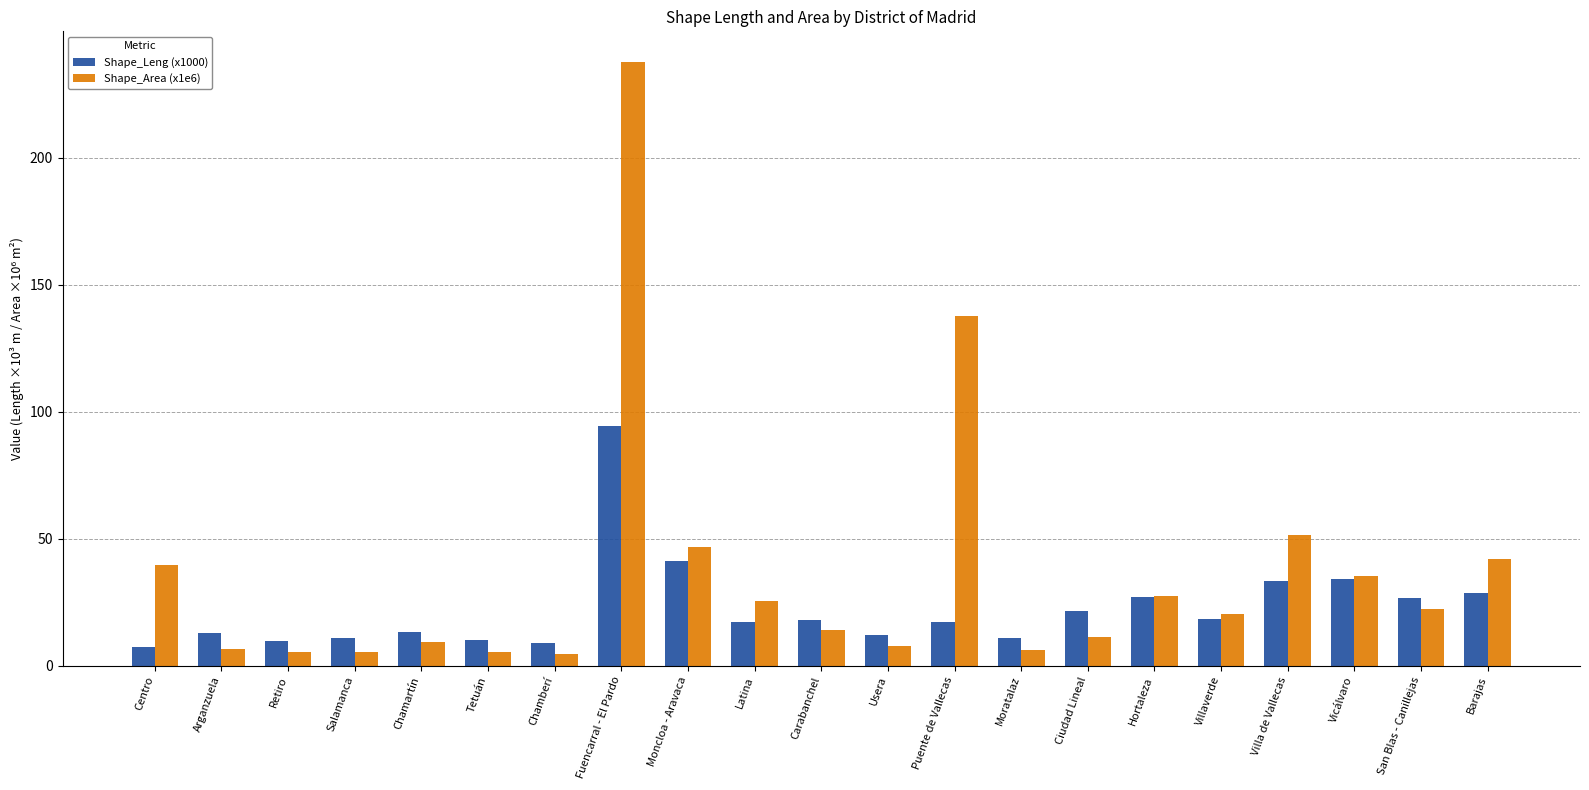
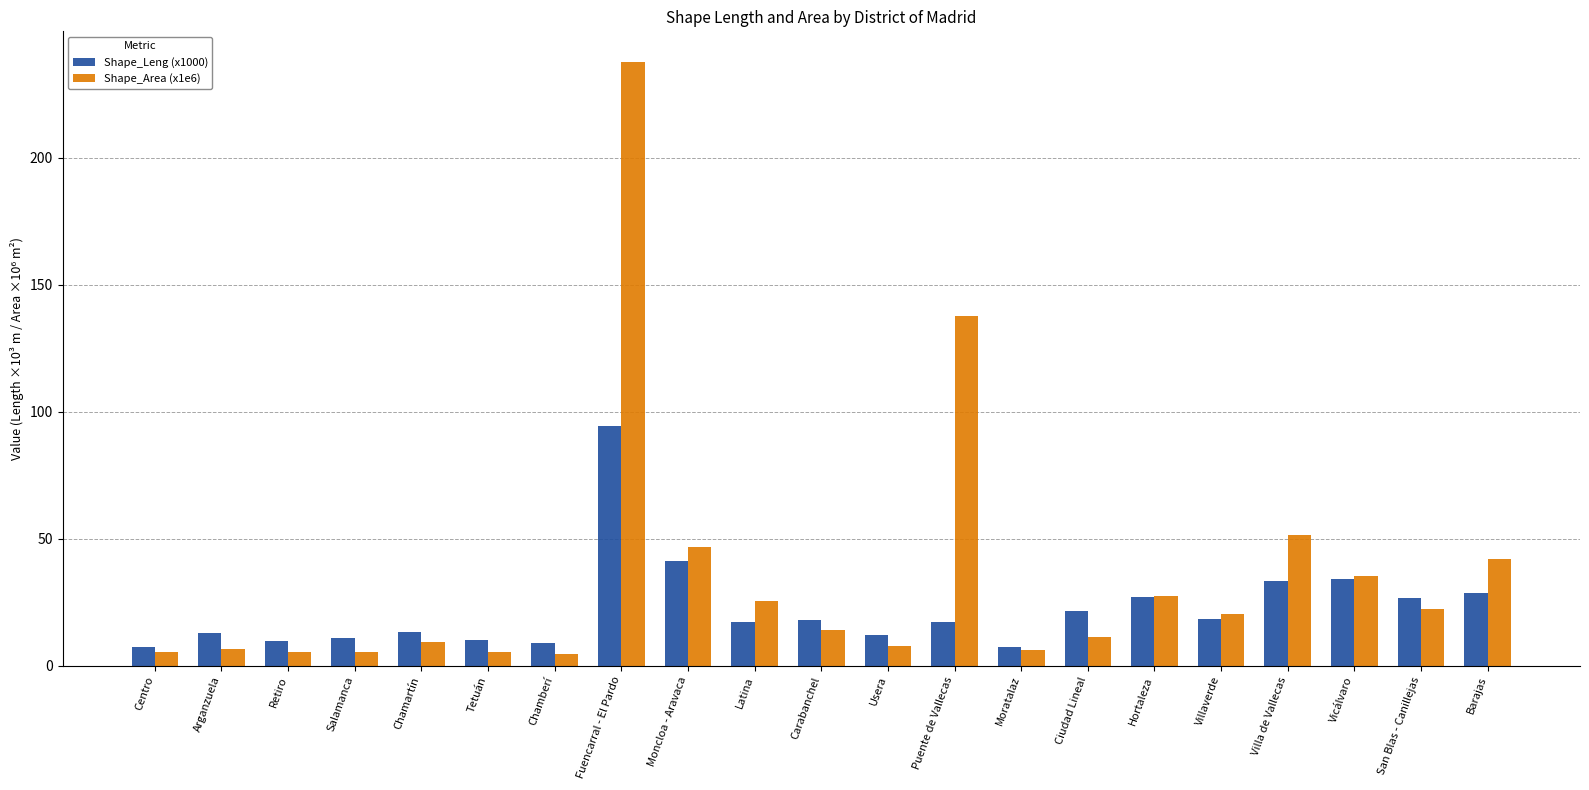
  {
    "Shape_Leng (x1000)": {
      "Centro": 7,
      "Arganzuela": 13,
      "Retiro": 10,
      "Salamanca": 11,
      "Chamartín": 13,
      "Tetuán": 10,
      "Chamberí": 9,
      "Fuencarral - El Pardo": 94,
      "Moncloa - Aravaca": 41,
      "Latina": 17,
      "Carabanchel": 18,
      "Usera": 12,
      "Puente de Vallecas": 17,
-     "Moratalaz": 11,
+     "Moratalaz": 7,
      "Ciudad Lineal": 22,
      "Hortaleza": 27,
      "Villaverde": 18,
      "Villa de Vallecas": 33,
      "Vicálvaro": 34,
      "San Blas - Canillejas": 27,
      "Barajas": 29
    },
    "Shape_Area (x1e6)": {
-     "Centro": 40,
+     "Centro": 5,
      "Arganzuela": 6,
      "Retiro": 5,
      "Salamanca": 5,
      "Chamartín": 9,
      "Tetuán": 5,
      "Chamberí": 5,
      "Fuencarral - El Pardo": 238,
      "Moncloa - Aravaca": 47,
      "Latina": 25,
      "Carabanchel": 14,
      "Usera": 8,
      "Puente de Vallecas": 138,
      "Moratalaz": 6,
      "Ciudad Lineal": 11,
      "Hortaleza": 27,
      "Villaverde": 20,
      "Villa de Vallecas": 51,
      "Vicálvaro": 35,
      "San Blas - Canillejas": 22,
      "Barajas": 42
    }
  }
